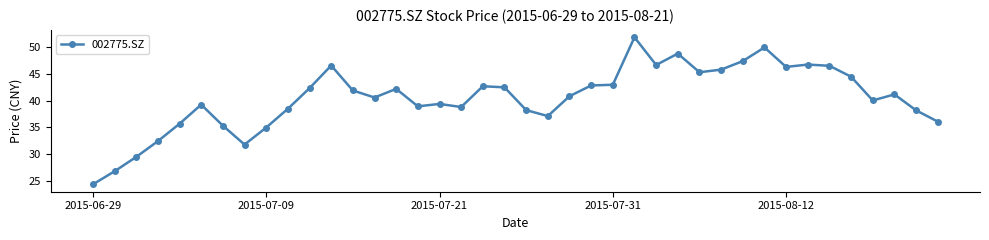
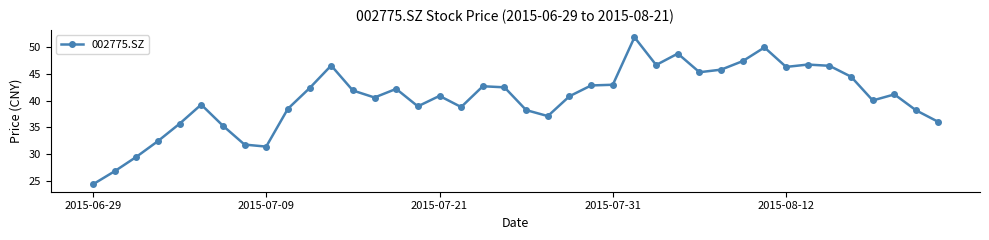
  {
    "2015-06-29": 24,
-   "2015-07-09": 35,
-   "2015-07-21": 39,
+   "2015-07-09": 31,
+   "2015-07-21": 41,
    "2015-07-31": 43,
    "2015-08-12": 46
  }
